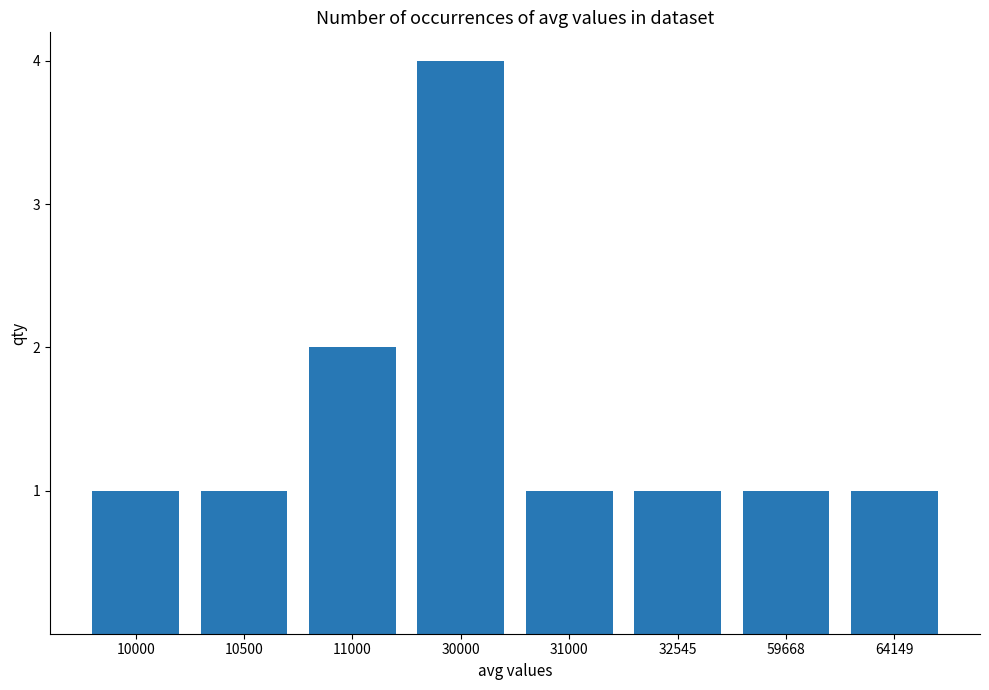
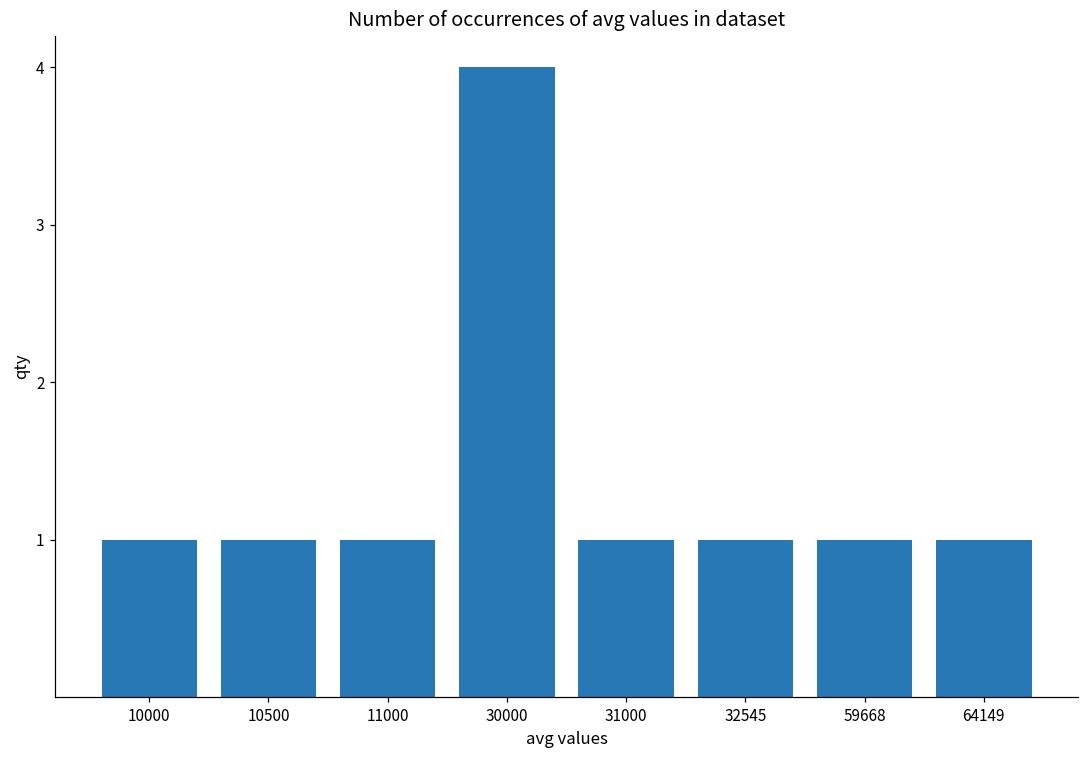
  {
    "10000": 1,
    "10500": 1,
-   "11000": 2,
+   "11000": 1,
    "30000": 4,
    "31000": 1,
    "32545": 1,
    "59668": 1,
    "64149": 1
  }
